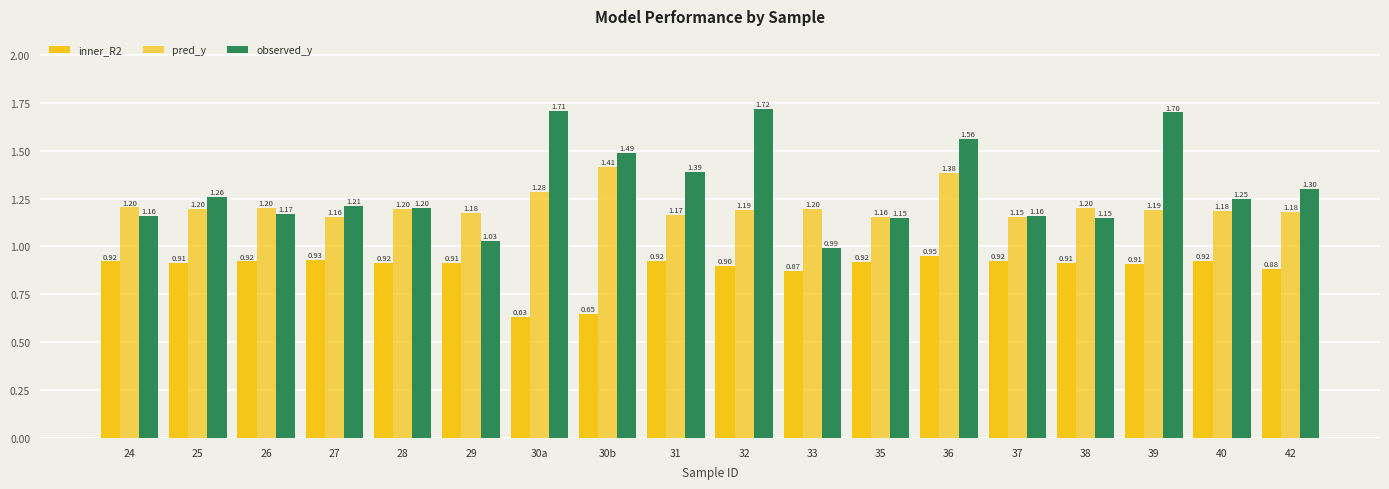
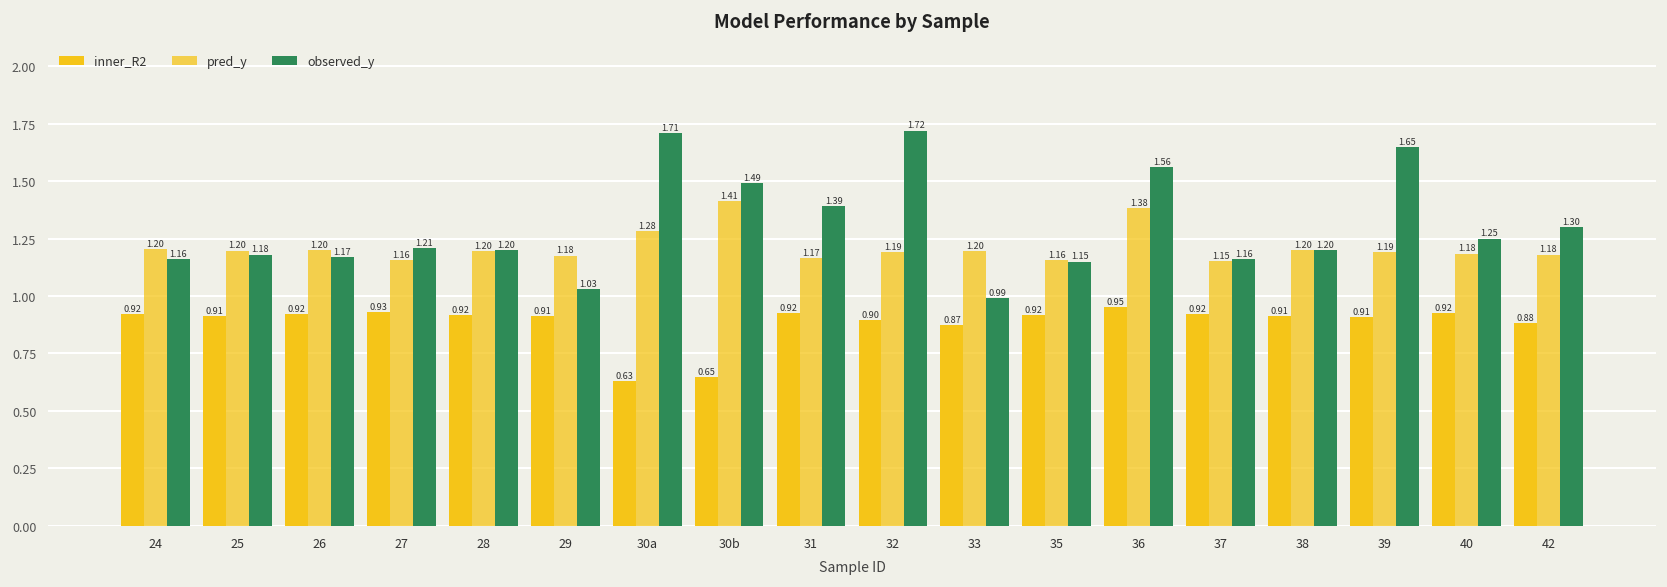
  {
    "observed_y": {
      "24": 1.16,
-     "25": 1.26,
+     "25": 1.18,
      "26": 1.17,
      "27": 1.21,
      "28": 1.20,
      "29": 1.03,
      "30a": 1.71,
      "30b": 1.49,
      "31": 1.39,
      "32": 1.72,
      "33": 0.99,
      "35": 1.15,
      "36": 1.56,
      "37": 1.16,
-     "38": 1.15,
-     "39": 1.70,
+     "38": 1.20,
+     "39": 1.65,
      "40": 1.25,
      "42": 1.30
    }
  }
